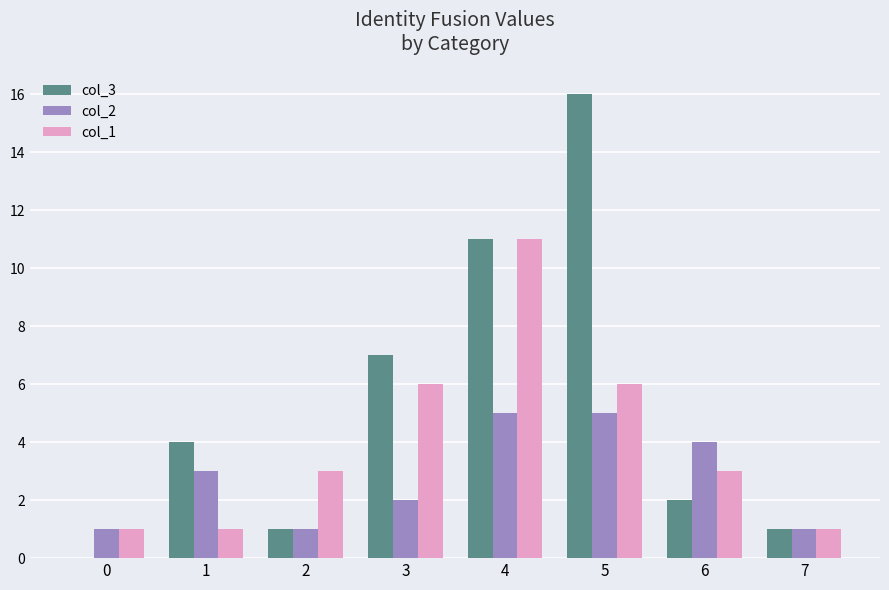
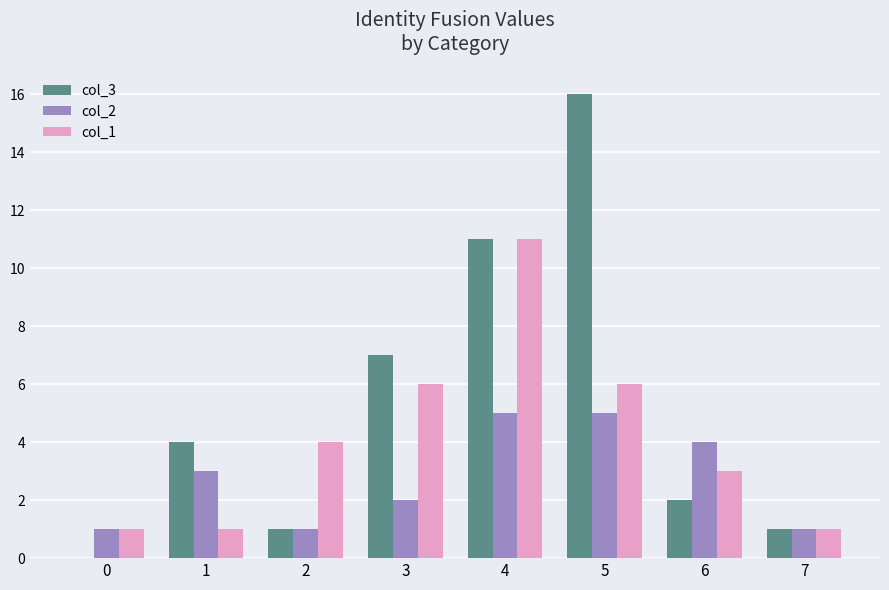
  {
    "col_3": {
      "0": 0,
      "1": 4,
      "2": 1,
      "3": 7,
      "4": 11,
      "5": 16,
      "6": 2,
      "7": 1
    },
    "col_2": {
      "0": 1,
      "1": 3,
      "2": 1,
      "3": 2,
      "4": 5,
      "5": 5,
      "6": 4,
      "7": 1
    },
    "col_1": {
      "0": 1,
      "1": 1,
-     "2": 3,
+     "2": 4,
      "3": 6,
      "4": 11,
      "5": 6,
      "6": 3,
      "7": 1
    }
  }
